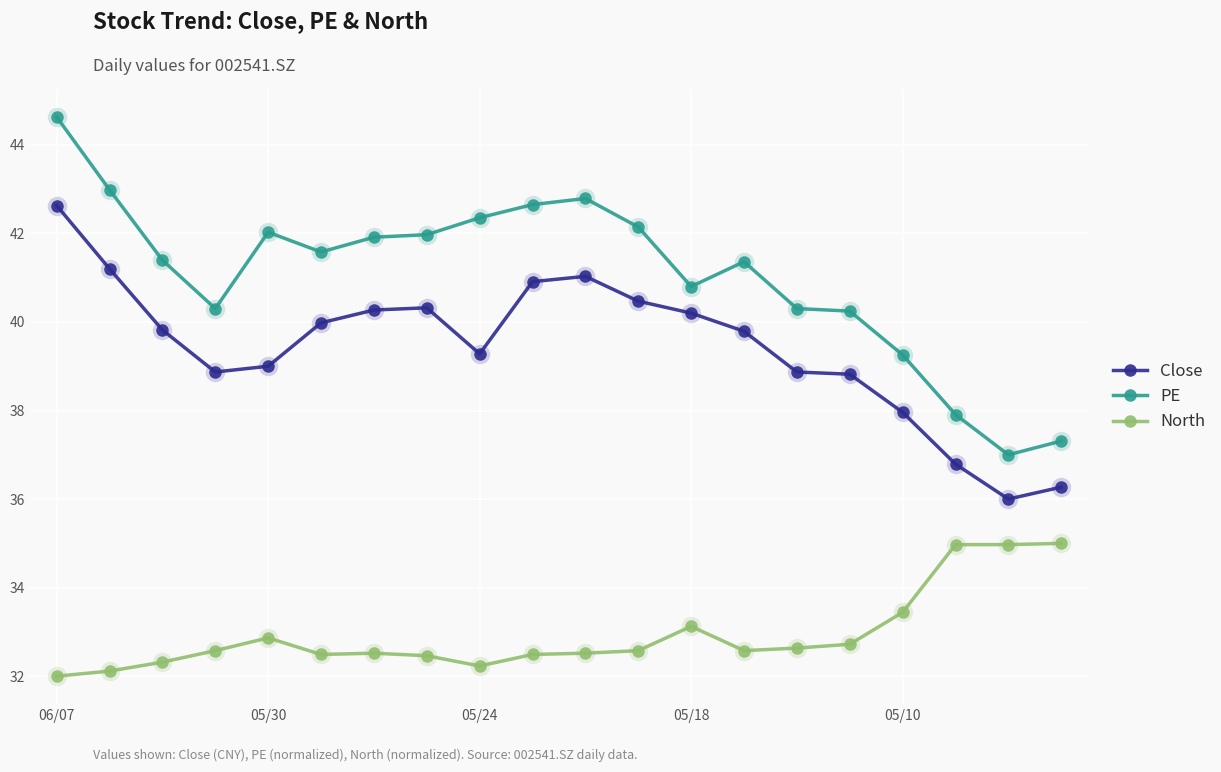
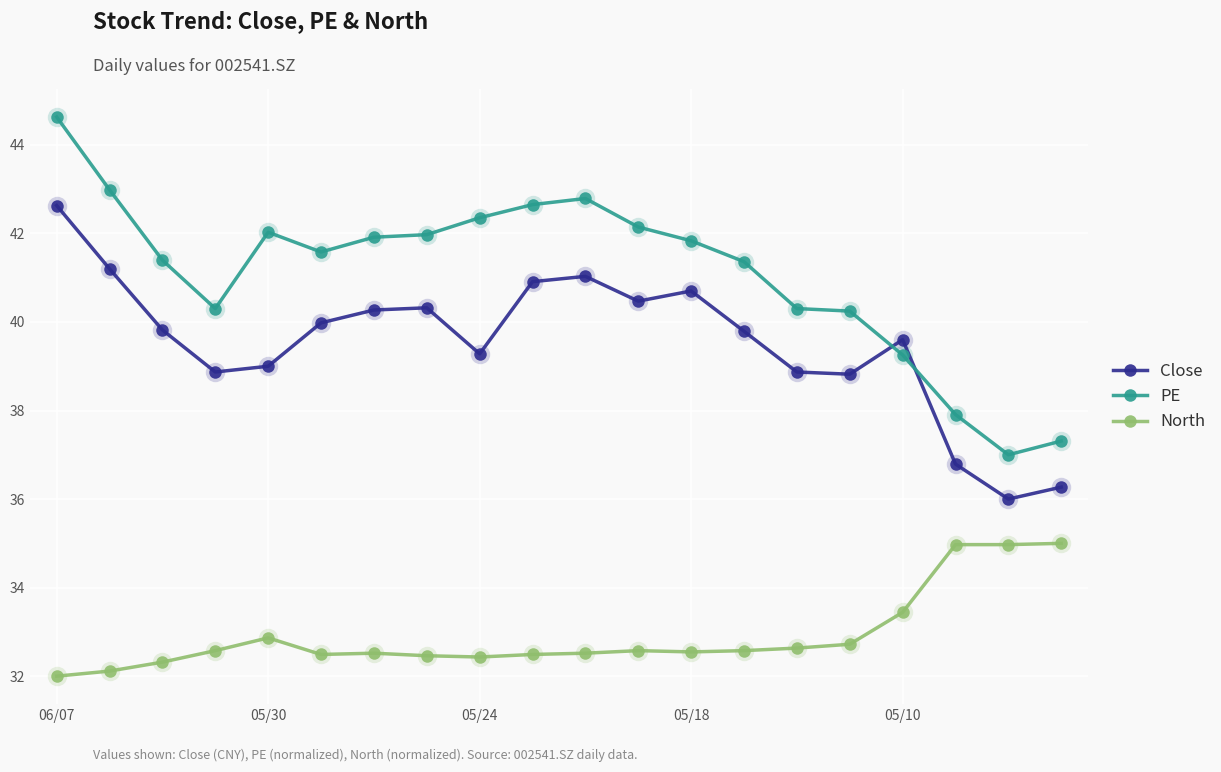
  {
    "Close": {
      "06/07": 42.6,
      "05/30": 39.0,
      "05/24": 39.3,
-     "05/18": 40.2,
-     "05/10": 38.0
+     "05/18": 40.7,
+     "05/10": 39.6
    },
    "PE": {
      "06/07": 44.6,
      "05/30": 42.0,
      "05/24": 42.4,
-     "05/18": 40.8,
+     "05/18": 41.8,
      "05/10": 39.3
    },
    "North": {
      "06/07": 32.0,
      "05/30": 32.9,
-     "05/24": 32.2,
-     "05/18": 33.1,
+     "05/24": 32.4,
+     "05/18": 32.5,
      "05/10": 33.4
    }
  }
